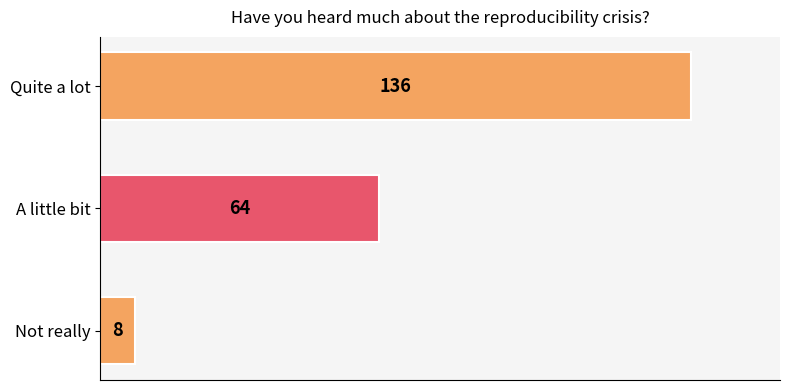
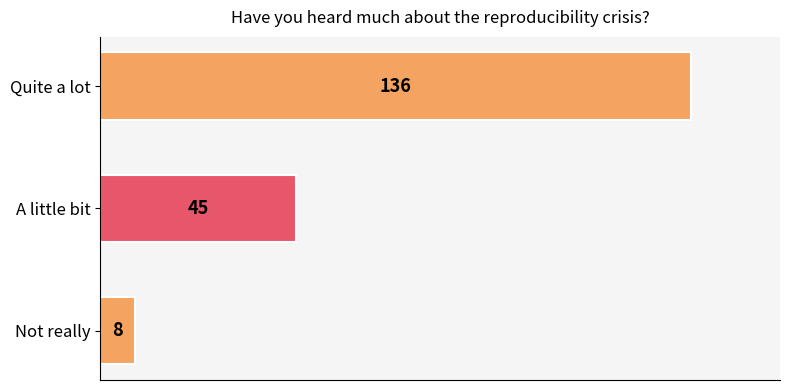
  {
    "Quite a lot": 136,
-   "A little bit": 64,
+   "A little bit": 45,
    "Not really": 8
  }
